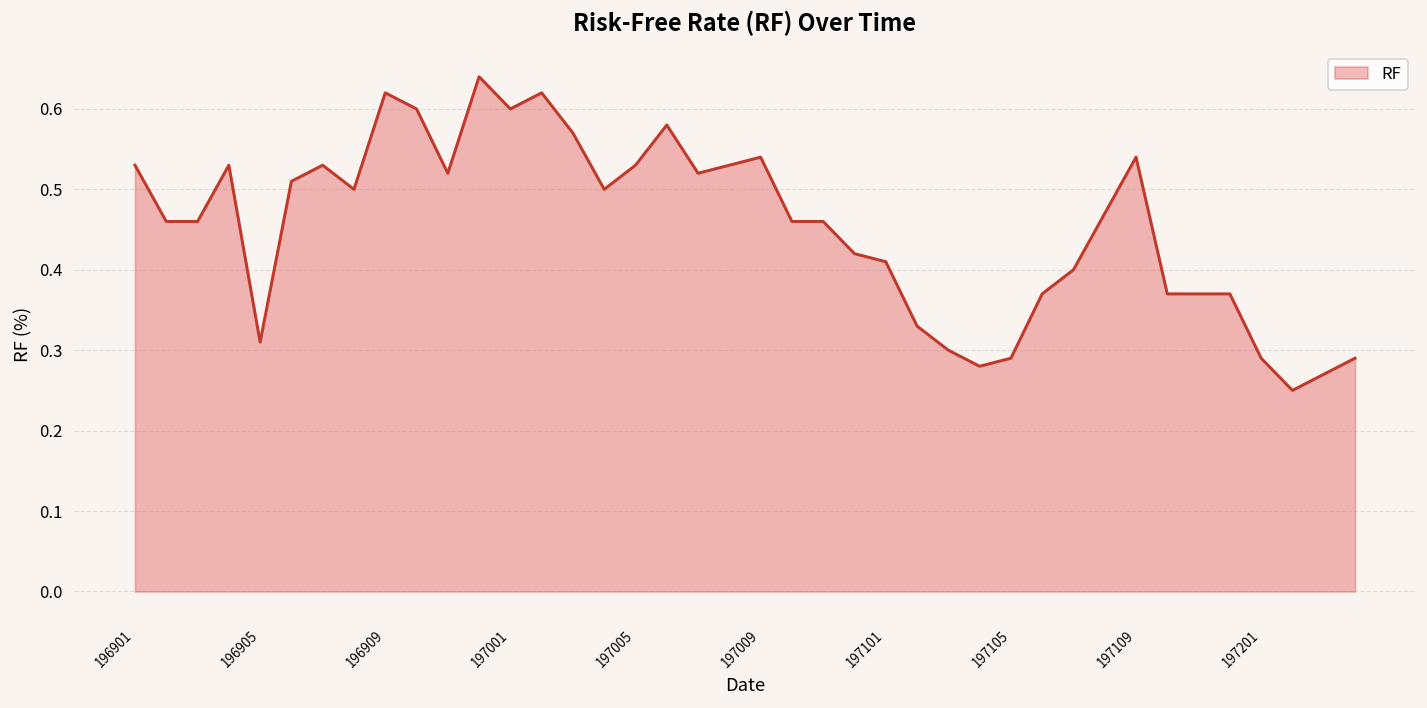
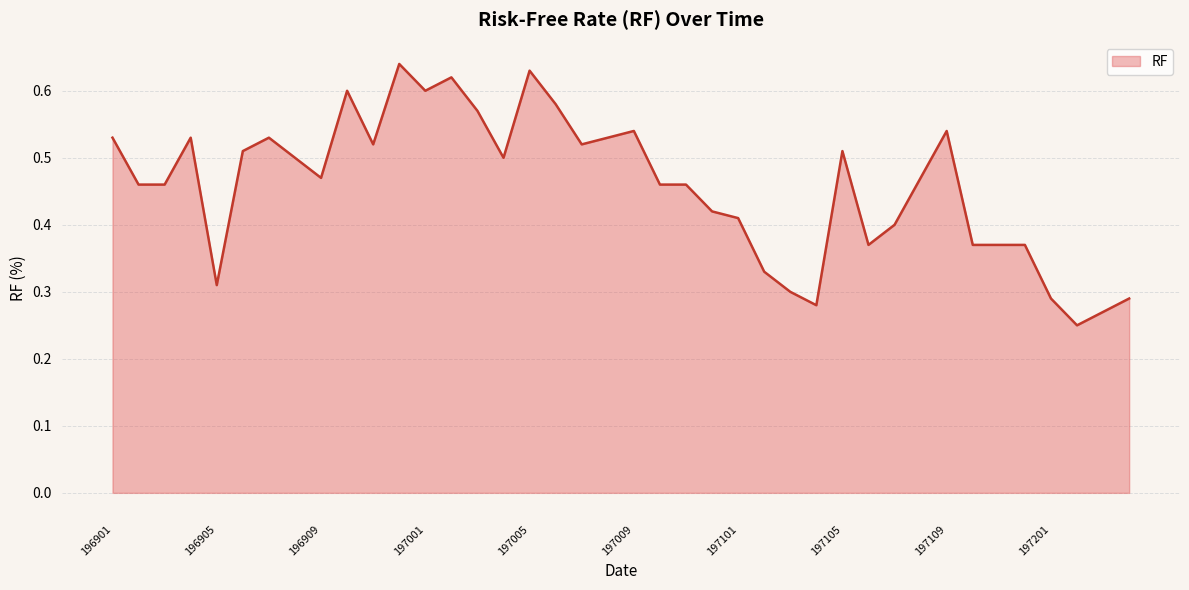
  {
    "196901": 0.53,
    "196905": 0.31,
-   "196909": 0.62,
+   "196909": 0.47,
    "197001": 0.60,
-   "197005": 0.53,
+   "197005": 0.63,
    "197009": 0.54,
    "197101": 0.41,
-   "197105": 0.29,
+   "197105": 0.51,
    "197109": 0.54,
    "197201": 0.29
  }
